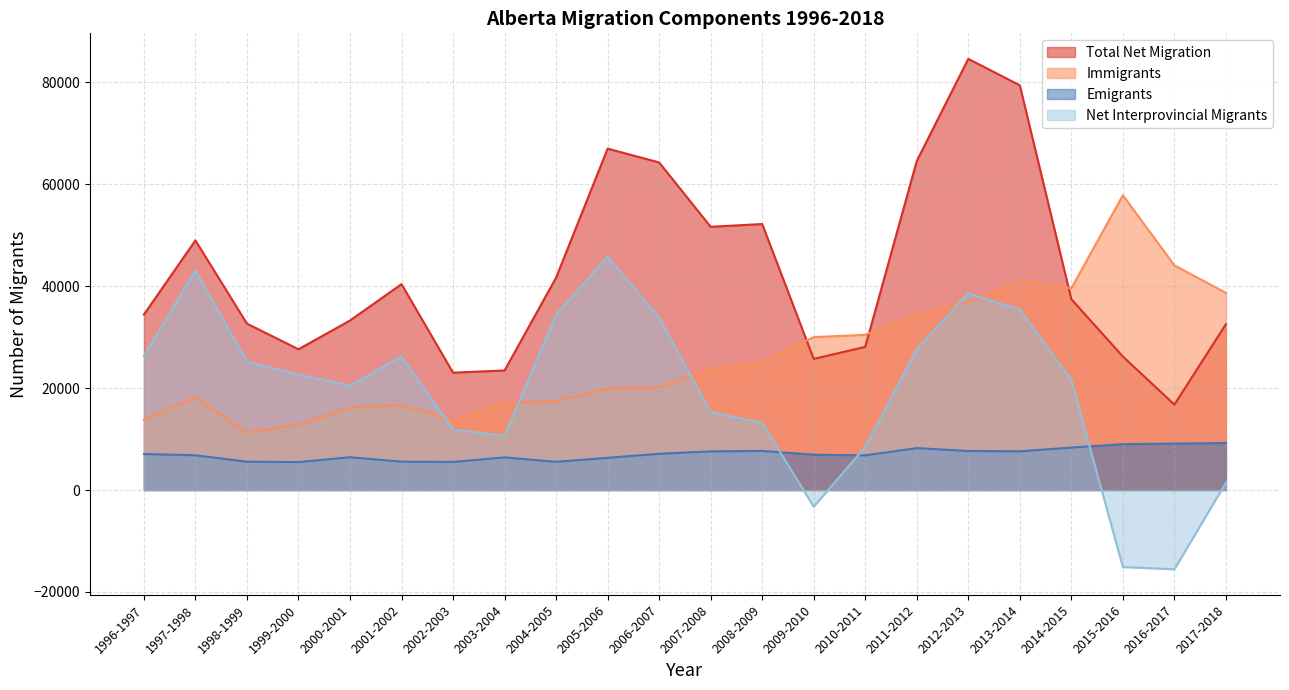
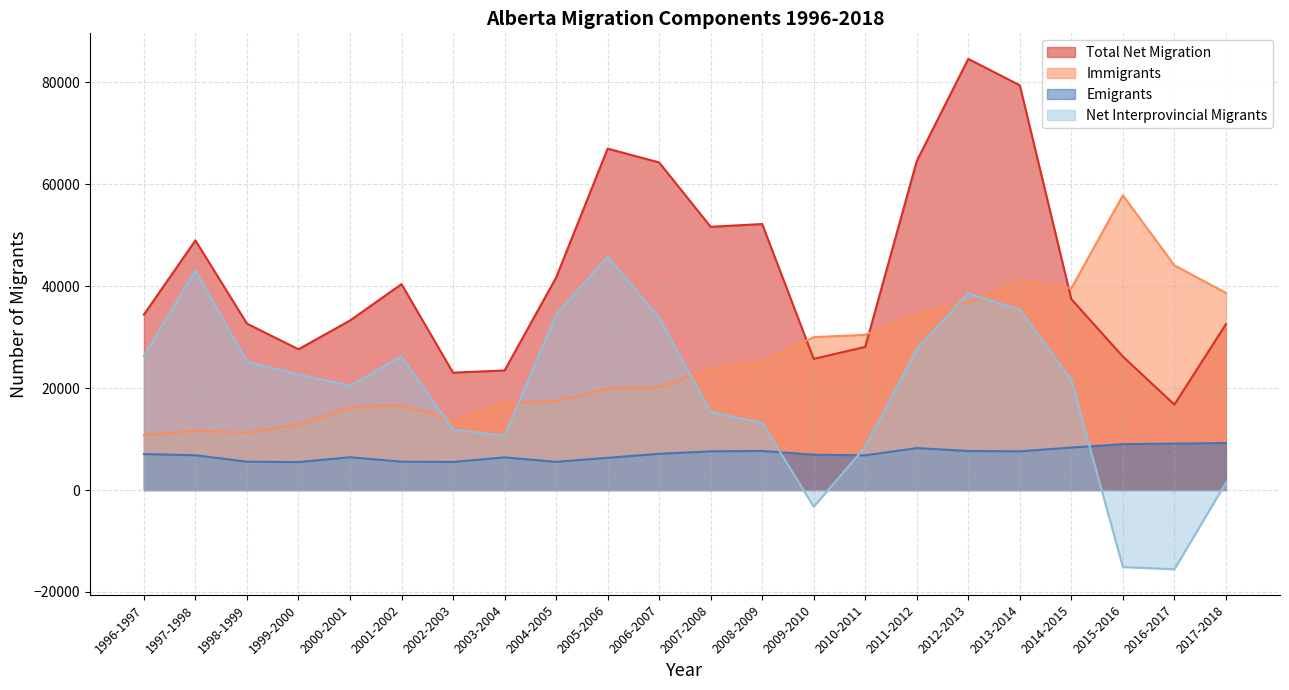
  {
    "Total Net Migration": {
      "1996-1997": 34000,
      "1997-1998": 49000,
      "1998-1999": 33000,
      "1999-2000": 28000,
      "2000-2001": 33000,
      "2001-2002": 40000,
      "2002-2003": 23000,
      "2003-2004": 23000,
      "2004-2005": 42000,
      "2005-2006": 67000,
      "2006-2007": 64000,
      "2007-2008": 52000,
      "2008-2009": 52000,
      "2009-2010": 26000,
      "2010-2011": 28000,
      "2011-2012": 65000,
      "2012-2013": 85000,
      "2013-2014": 79000,
      "2014-2015": 37000,
      "2015-2016": 26000,
      "2016-2017": 17000,
      "2017-2018": 33000
    },
    "Immigrants": {
-     "1996-1997": 14000,
-     "1997-1998": 18000,
+     "1996-1997": 11000,
+     "1997-1998": 12000,
      "1998-1999": 11000,
      "1999-2000": 13000,
      "2000-2001": 16000,
      "2001-2002": 17000,
      "2002-2003": 14000,
      "2003-2004": 17000,
      "2004-2005": 17000,
      "2005-2006": 20000,
      "2006-2007": 20000,
      "2007-2008": 24000,
      "2008-2009": 25000,
      "2009-2010": 30000,
      "2010-2011": 30000,
      "2011-2012": 35000,
      "2012-2013": 37000,
      "2013-2014": 41000,
      "2014-2015": 40000,
      "2015-2016": 58000,
      "2016-2017": 44000,
      "2017-2018": 39000
    }
  }
